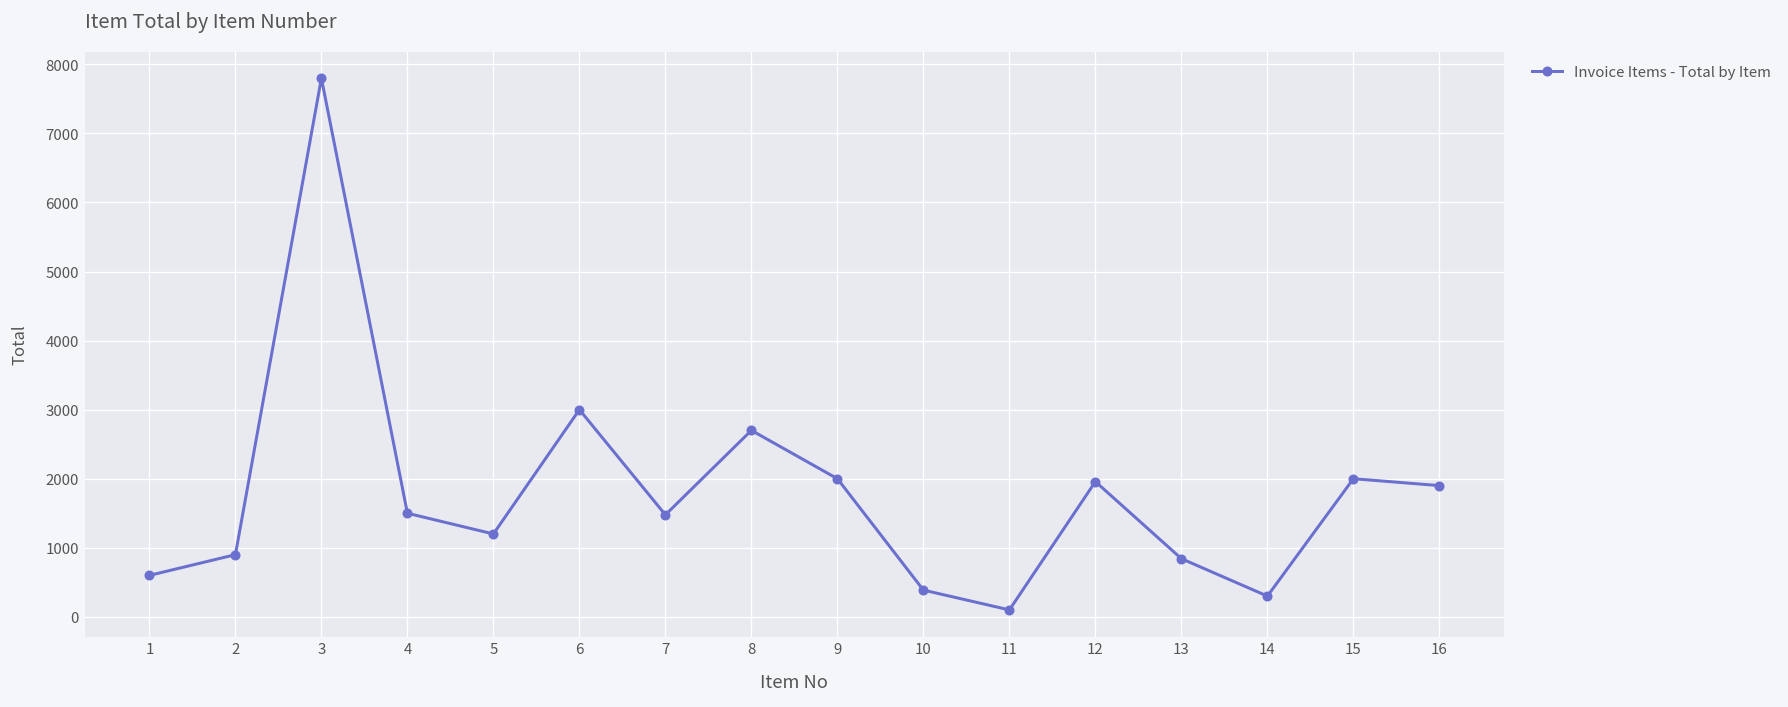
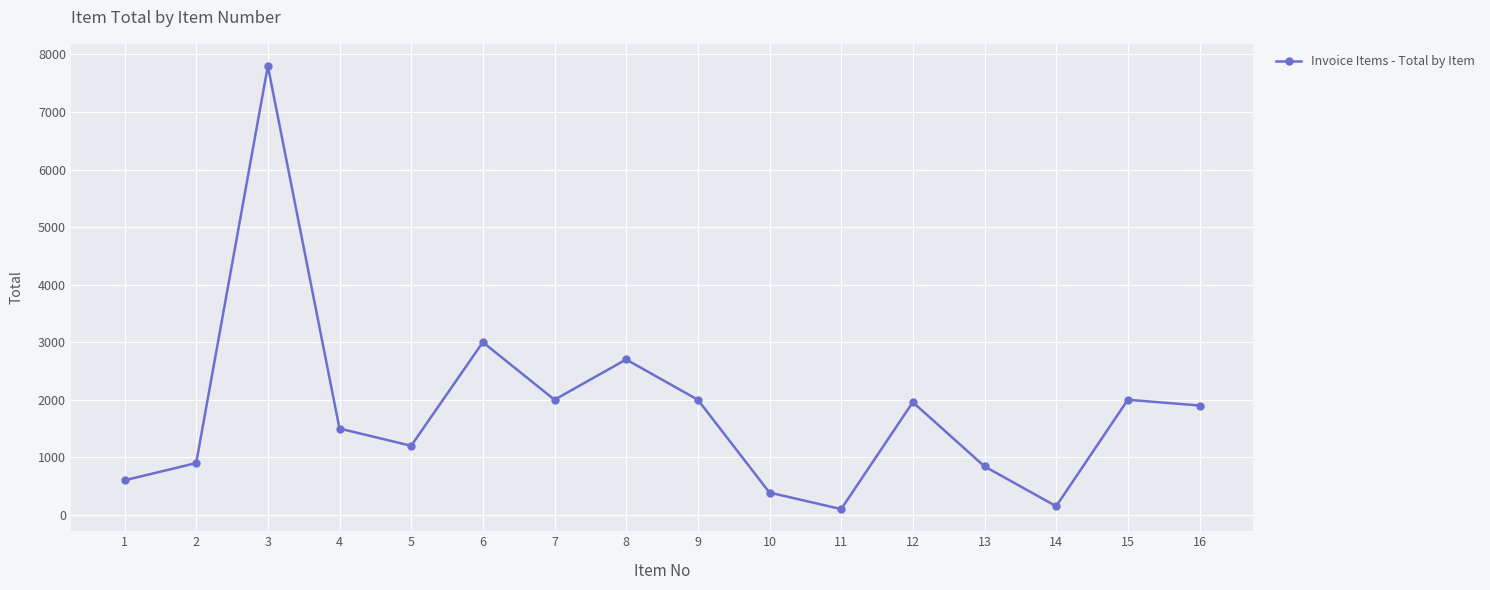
  {
    "1": 600,
    "2": 900,
    "3": 7800,
    "4": 1500,
    "5": 1200,
    "6": 3000,
-   "7": 1500,
+   "7": 2000,
    "8": 2700,
    "9": 2000,
    "10": 400,
    "11": 100,
    "12": 2000,
    "13": 800,
-   "14": 300,
+   "14": 200,
    "15": 2000,
    "16": 1900
  }
